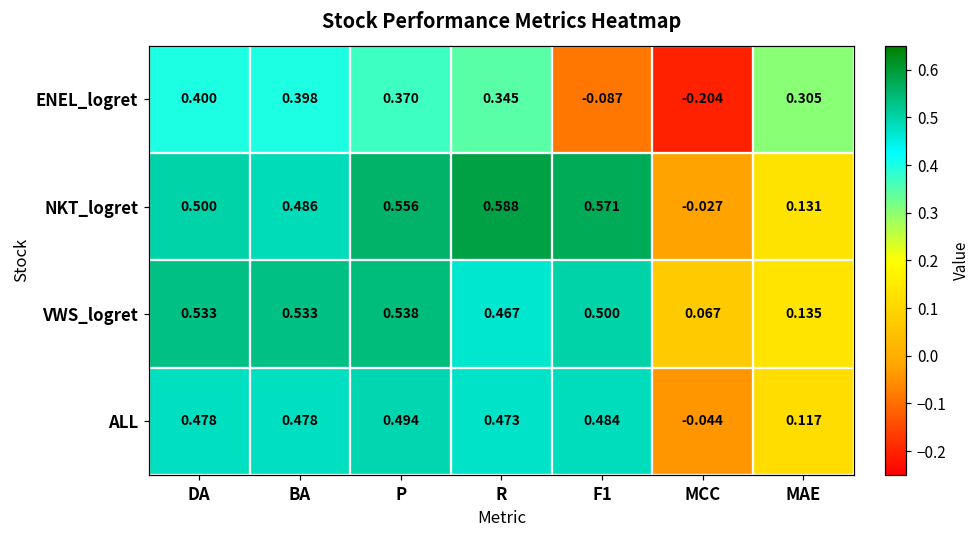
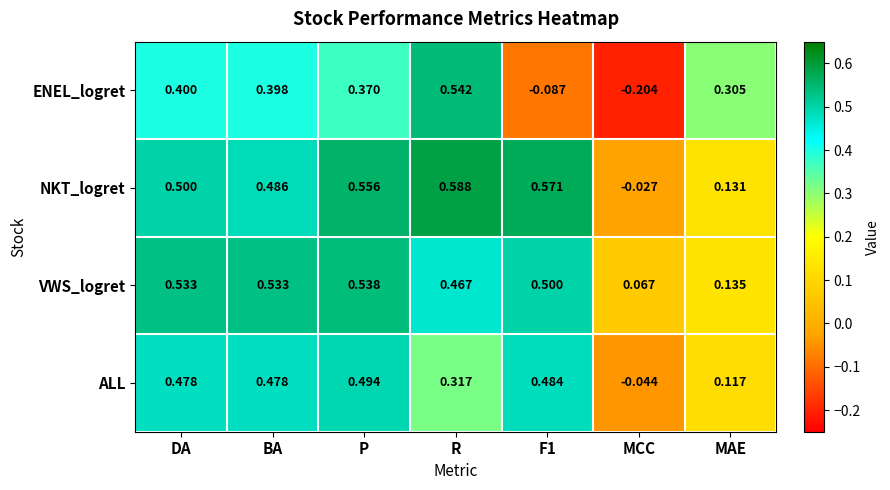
  {
    "ENEL_logret": {
      "DA": 0.400,
      "BA": 0.398,
      "P": 0.370,
-     "R": 0.345,
+     "R": 0.542,
      "F1": -0.087,
      "MCC": -0.204,
      "MAE": 0.305
    },
    "NKT_logret": {
      "DA": 0.500,
      "BA": 0.486,
      "P": 0.556,
      "R": 0.588,
      "F1": 0.571,
      "MCC": -0.027,
      "MAE": 0.131
    },
    "VWS_logret": {
      "DA": 0.533,
      "BA": 0.533,
      "P": 0.538,
      "R": 0.467,
      "F1": 0.500,
      "MCC": 0.067,
      "MAE": 0.135
    },
    "ALL": {
      "DA": 0.478,
      "BA": 0.478,
      "P": 0.494,
-     "R": 0.473,
+     "R": 0.317,
      "F1": 0.484,
      "MCC": -0.044,
      "MAE": 0.117
    }
  }
